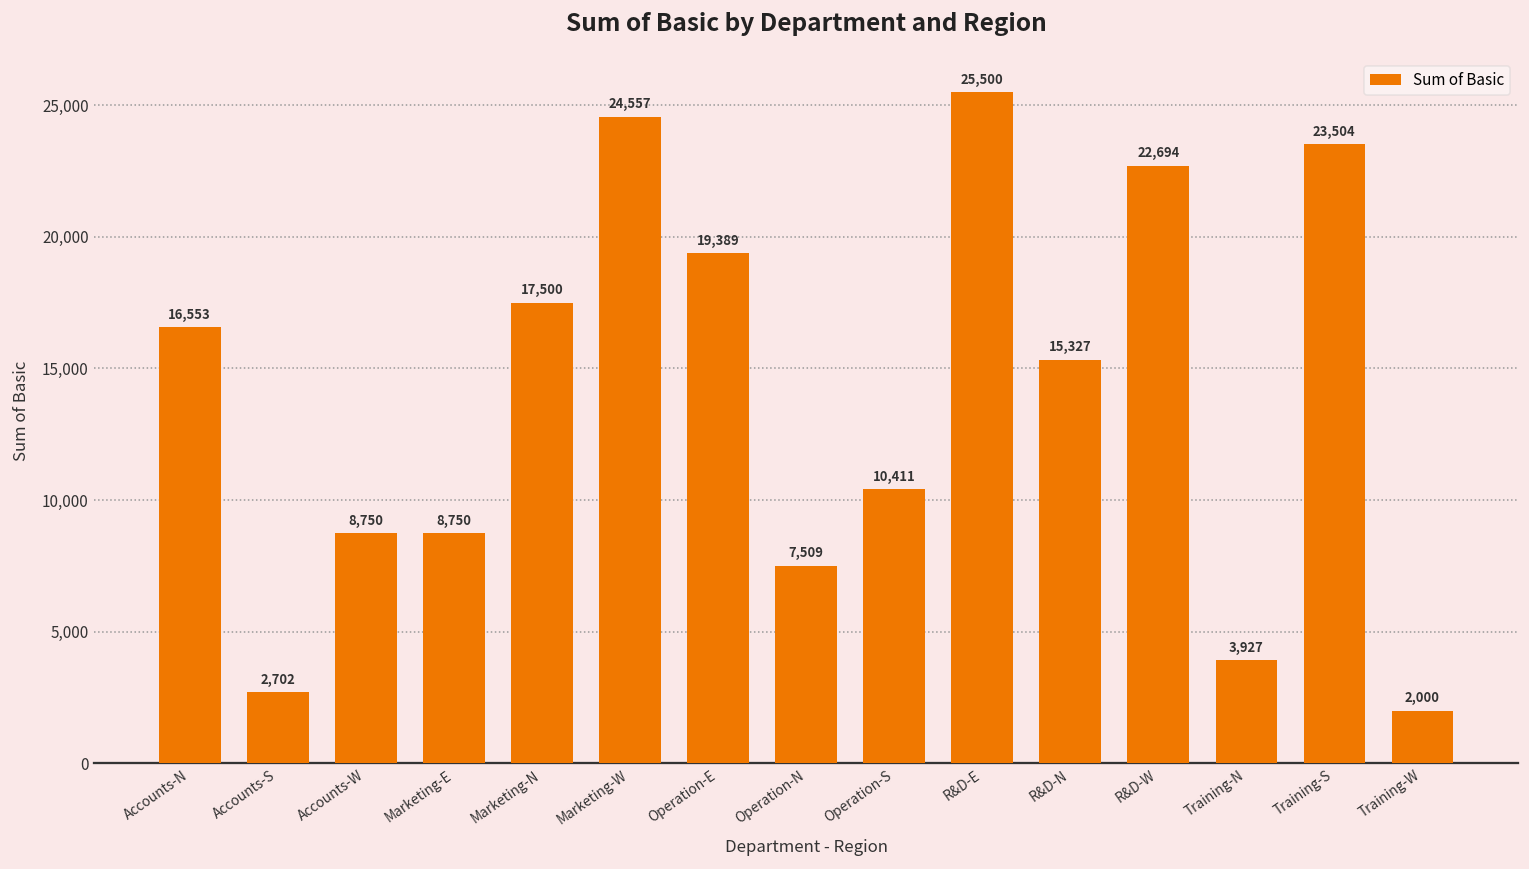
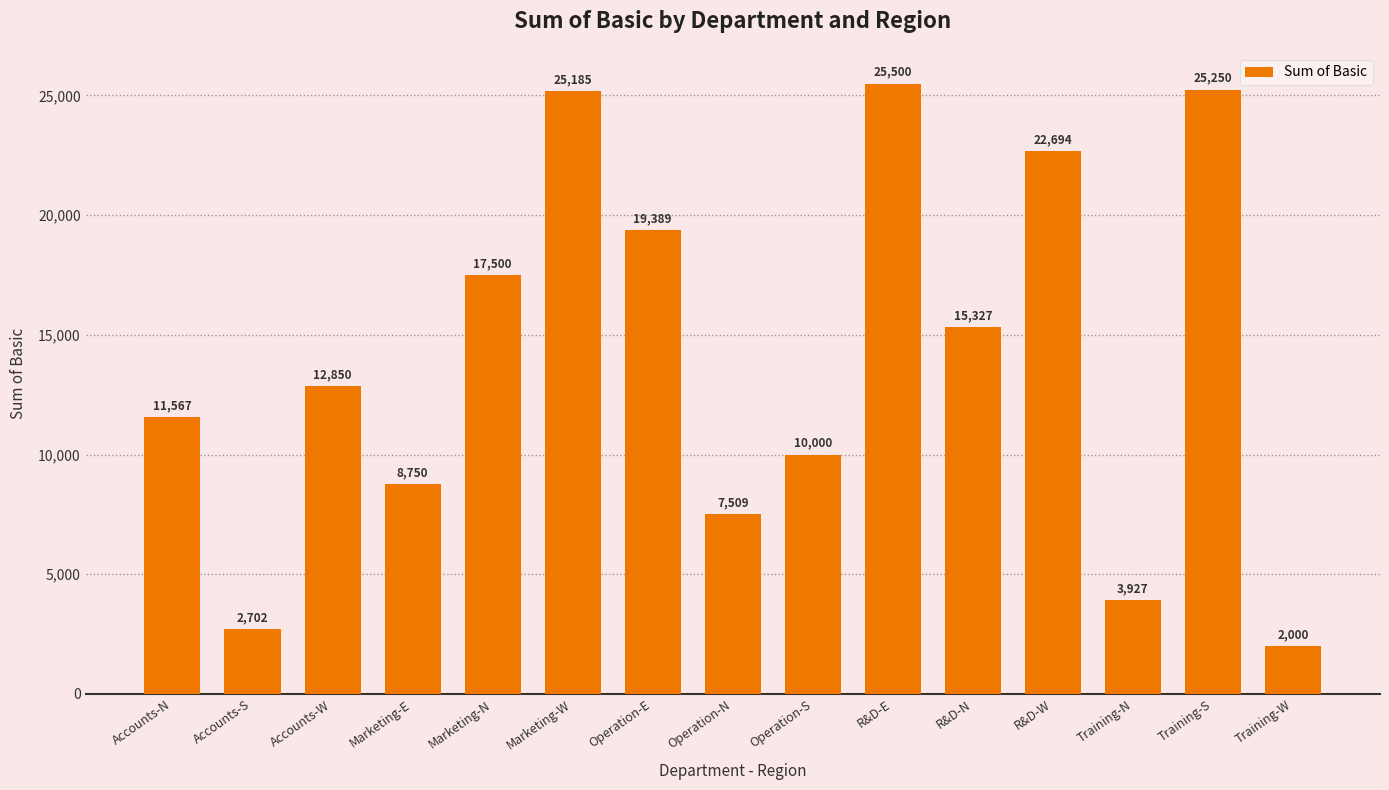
  {
-   "Accounts-N": "16,553",
+   "Accounts-N": "11,567",
    "Accounts-S": "2,702",
-   "Accounts-W": "8,750",
+   "Accounts-W": "12,850",
    "Marketing-E": "8,750",
    "Marketing-N": "17,500",
-   "Marketing-W": "24,557",
+   "Marketing-W": "25,185",
    "Operation-E": "19,389",
    "Operation-N": "7,509",
-   "Operation-S": "10,411",
+   "Operation-S": "10,000",
    "R&D-E": "25,500",
    "R&D-N": "15,327",
    "R&D-W": "22,694",
    "Training-N": "3,927",
-   "Training-S": "23,504",
+   "Training-S": "25,250",
    "Training-W": "2,000"
  }
